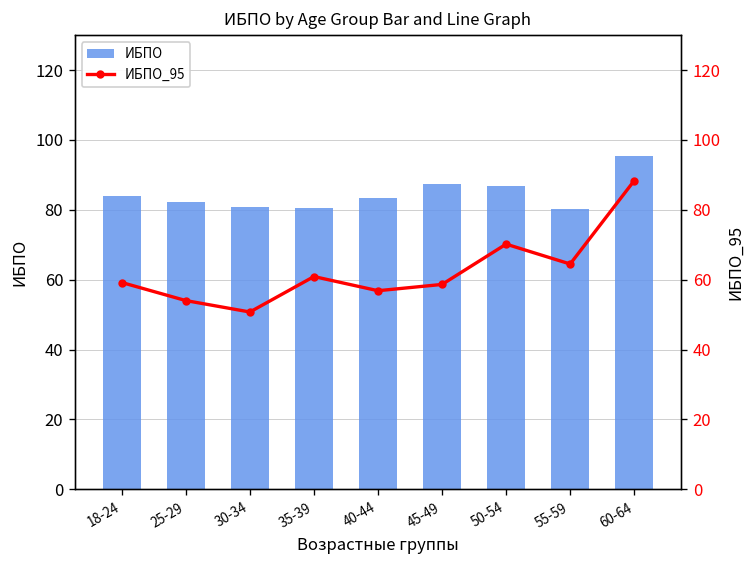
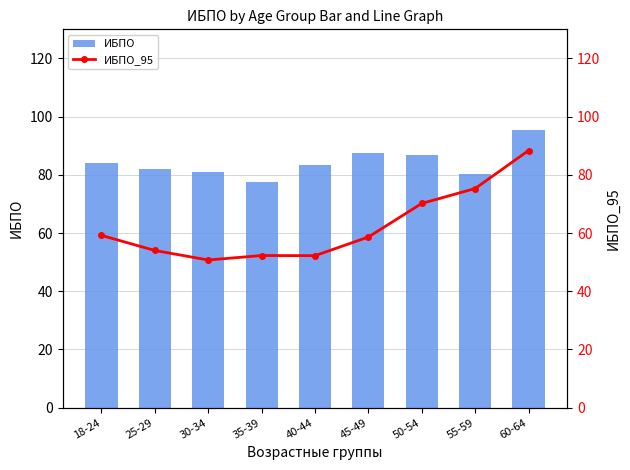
  {
    "ИБПО": {
      "18-24": 84,
      "25-29": 82,
      "30-34": 81,
-     "35-39": 80,
+     "35-39": 77,
      "40-44": 83,
      "45-49": 87,
      "50-54": 87,
      "55-59": 80,
      "60-64": 95
    },
    "ИБПО_95": {
      "18-24": 59,
      "25-29": 54,
      "30-34": 51,
-     "35-39": 61,
-     "40-44": 57,
+     "35-39": 52,
+     "40-44": 52,
      "45-49": 59,
      "50-54": 70,
-     "55-59": 64,
+     "55-59": 75,
      "60-64": 88
    }
  }
